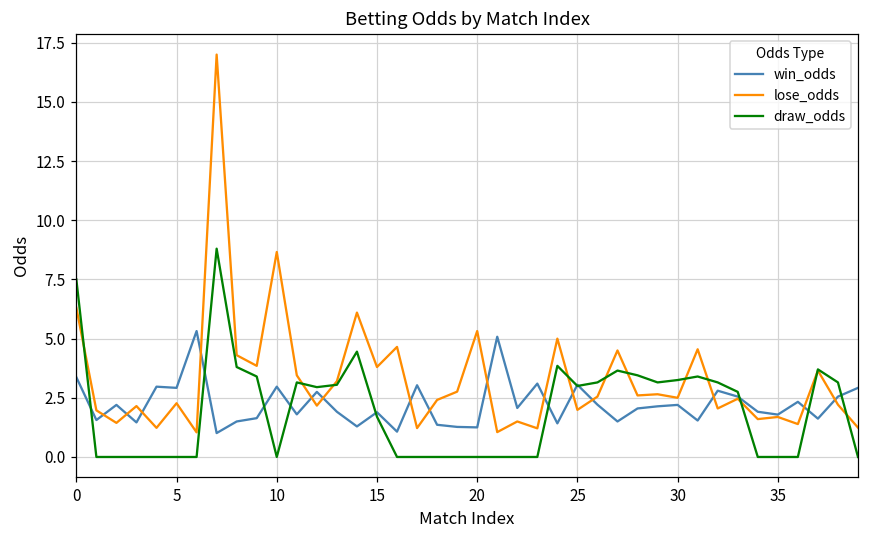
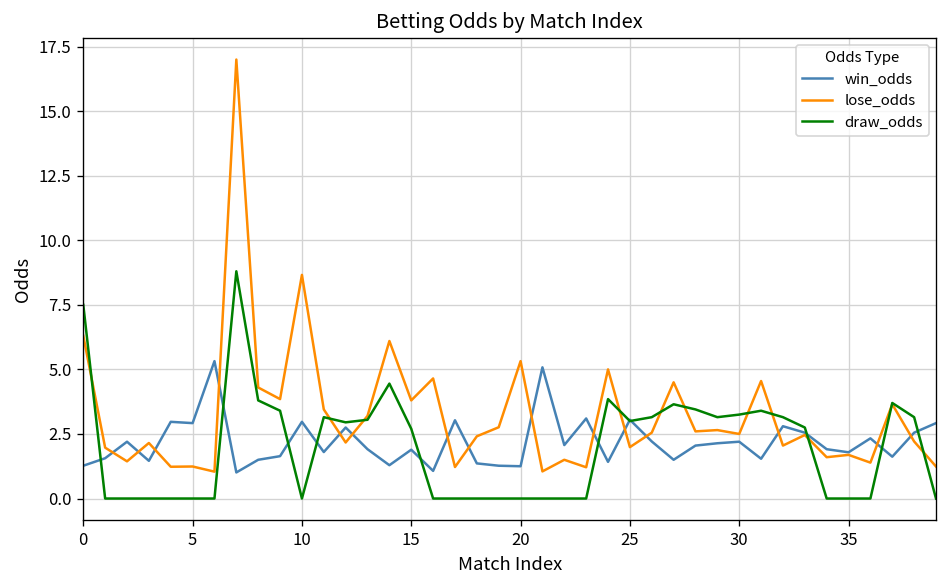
  {
    "win_odds": {
-     "0": 3.4,
+     "0": 1.3,
      "5": 2.9,
      "10": 3.0,
      "15": 1.9,
      "20": 1.3,
      "30": 2.2
    },
    "lose_odds": {
      "0": 6.3,
-     "5": 2.3,
+     "5": 1.2,
      "10": 8.7,
      "15": 3.8,
      "20": 5.3,
      "25": 2.0,
      "30": 2.5
    },
    "draw_odds": {
      "0": 7.5,
      "5": 0.0,
      "10": 0.0,
-     "15": 1.7,
+     "15": 2.7,
      "20": 0.0,
      "30": 3.3,
      "35": 0.0
    }
  }
